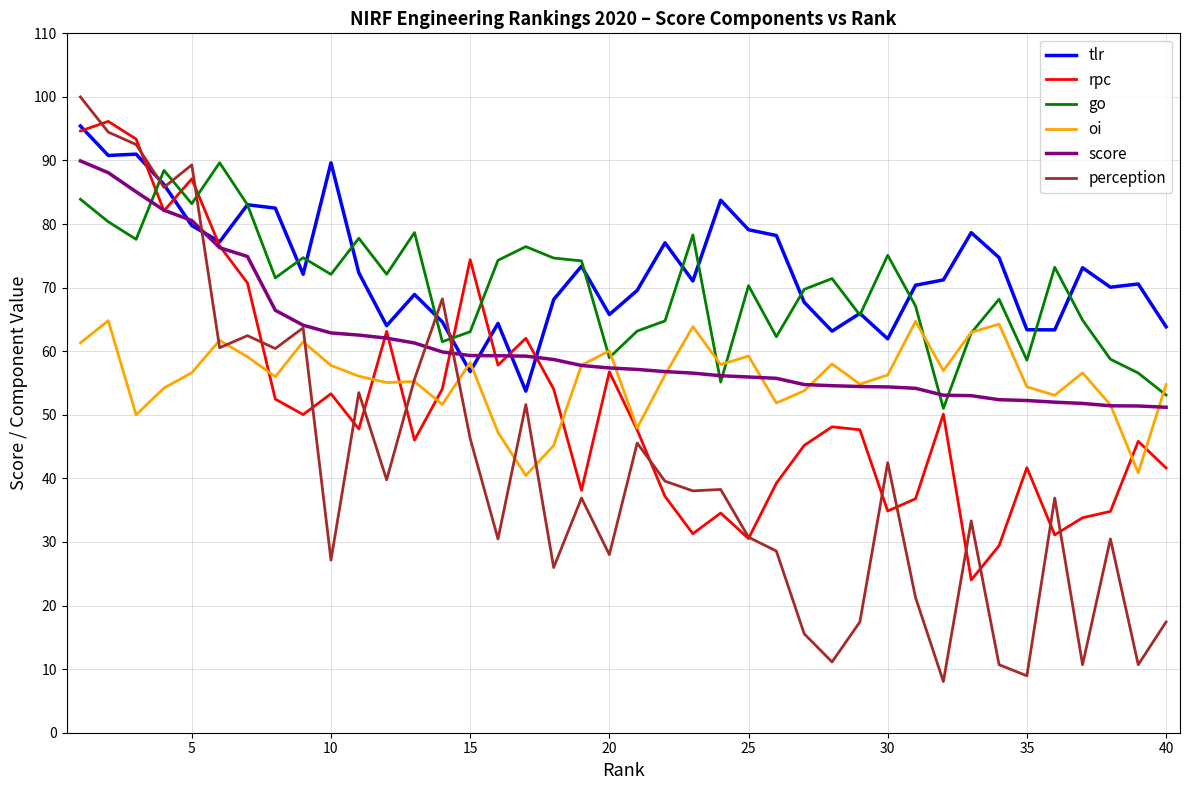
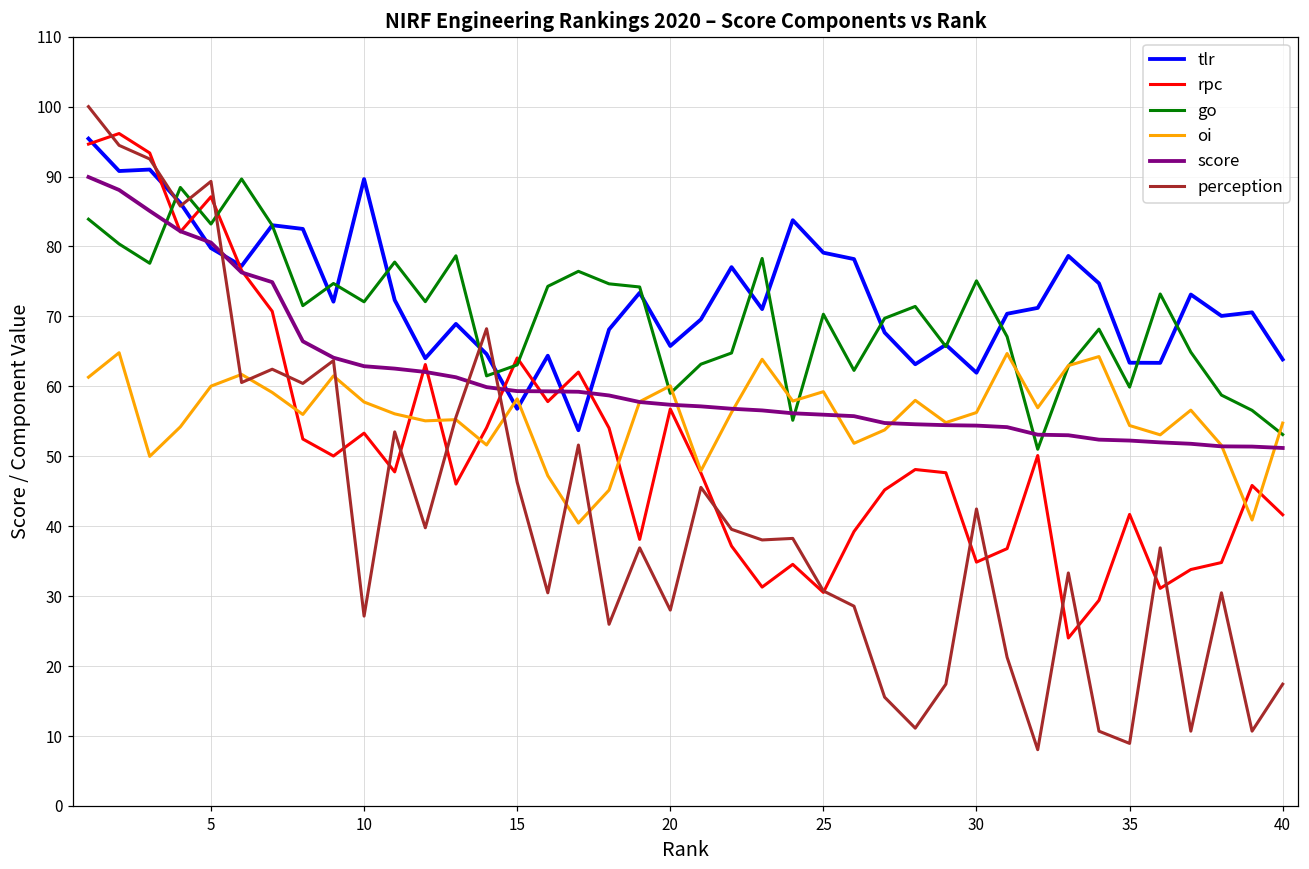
  {
    "tlr": {
      "5": 80,
      "10": 90,
      "15": 57,
      "20": 66,
      "25": 79,
      "30": 62,
      "35": 63,
      "40": 64
    },
    "rpc": {
      "5": 87,
      "10": 53,
-     "15": 74,
+     "15": 64,
      "20": 57,
      "30": 35,
      "35": 42,
      "40": 42
    },
    "go": {
      "5": 83,
      "10": 72,
      "15": 63,
      "20": 59,
      "25": 70,
      "30": 75,
-     "35": 59,
+     "35": 60,
      "40": 53
    },
    "oi": {
-     "5": 57,
+     "5": 60,
      "10": 58,
      "15": 58,
      "20": 60,
      "25": 59,
      "30": 56,
      "35": 54,
      "40": 55
    },
    "score": {
      "5": 81,
      "10": 63,
      "15": 59,
      "20": 57,
      "25": 56,
      "30": 54,
      "35": 52,
      "40": 51
    },
    "perception": {
      "5": 89,
      "10": 27,
      "15": 46,
      "20": 28,
      "30": 42,
      "35": 9,
      "40": 17
    }
  }
